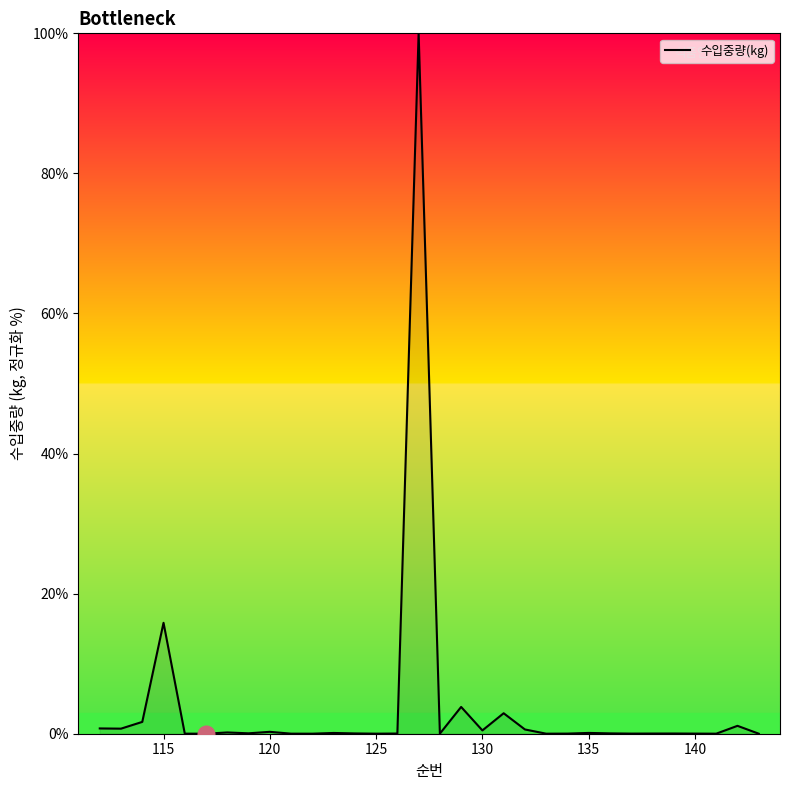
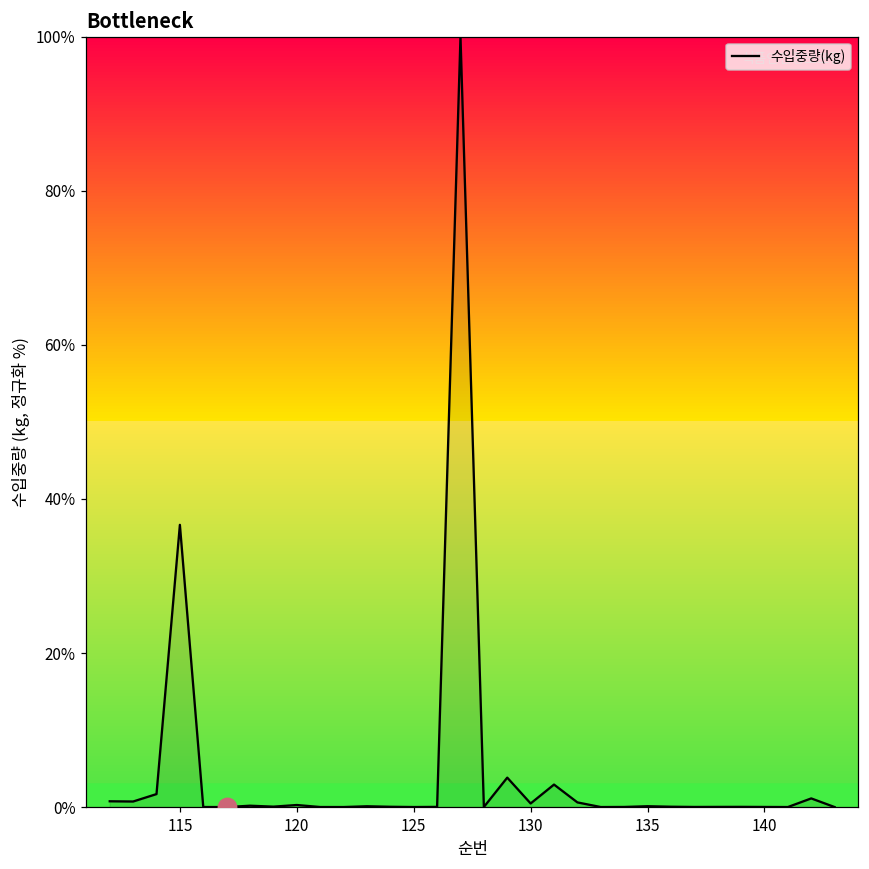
  {
    "수입중량(kg)": {
-     "115": "16%"
+     "115": "37%"
    }
  }
